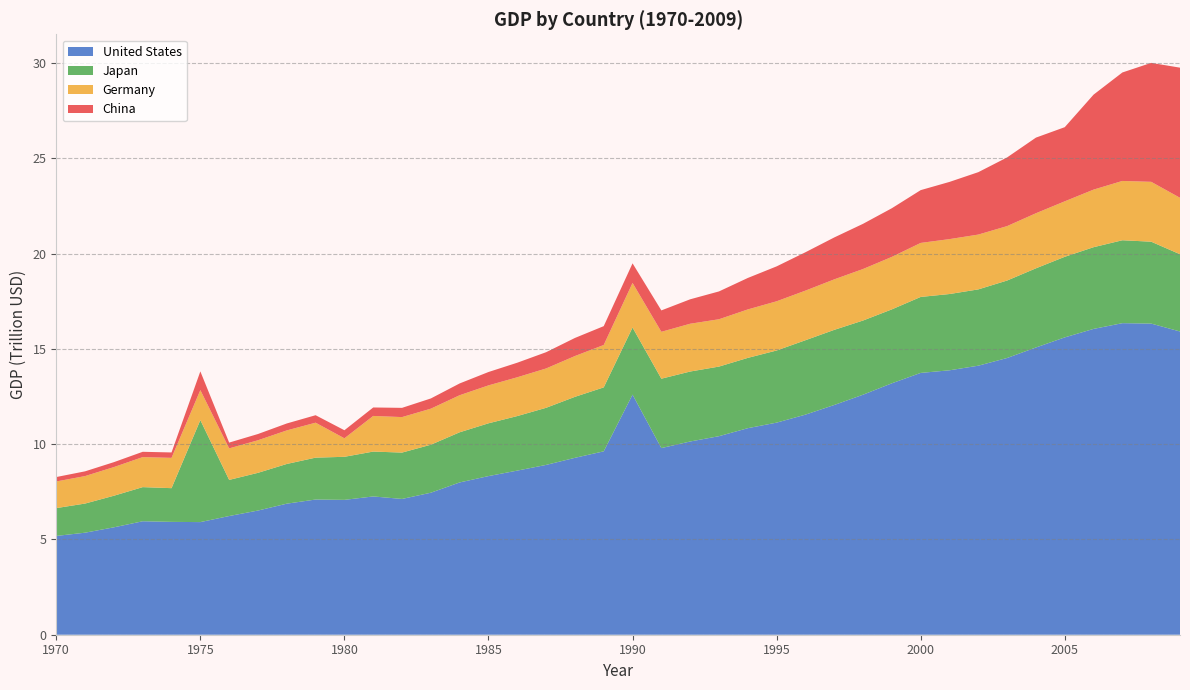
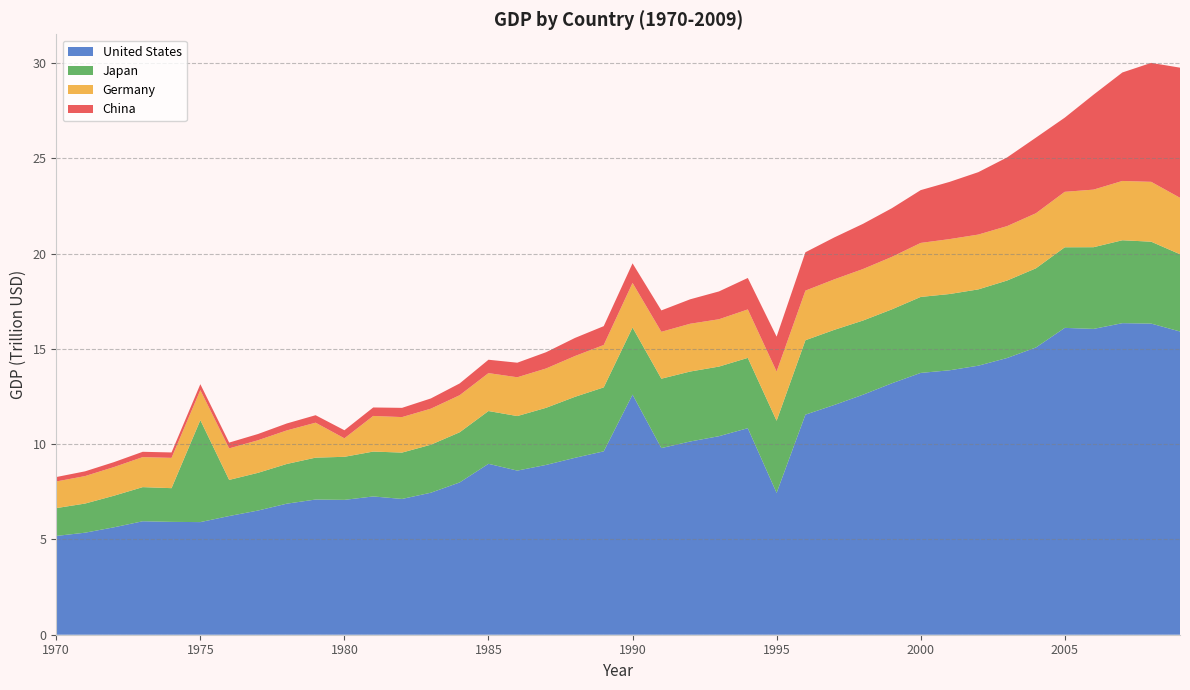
  {
    "United States": {
      "1970": 5.2,
      "1975": 5.9,
      "1980": 7.1,
-     "1985": 8.3,
+     "1985": 9.0,
      "1990": 12.6,
-     "1995": 11.1,
+     "1995": 7.4,
      "2000": 13.7,
-     "2005": 15.6
+     "2005": 16.1
    },
    "Japan": {
      "1970": 1.5,
      "1975": 5.4,
      "1980": 2.3,
      "1985": 2.8,
      "1990": 3.5,
      "1995": 3.8,
      "2000": 4.0,
      "2005": 4.2
    },
    "Germany": {
      "1970": 1.4,
      "1975": 1.6,
      "1980": 1.0,
      "1985": 2.0,
      "1990": 2.3,
      "1995": 2.6,
      "2000": 2.8,
      "2005": 2.9
    },
    "China": {
      "1970": 0.2,
-     "1975": 1.0,
+     "1975": 0.3,
      "1980": 0.4,
      "1985": 0.7,
      "1990": 1.0,
      "1995": 1.8,
      "2000": 2.8,
      "2005": 3.9
    }
  }
